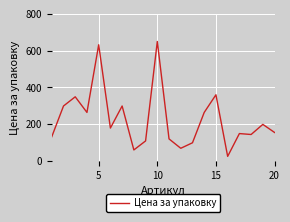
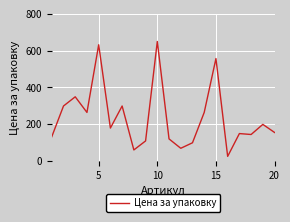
  {
    "5": 630,
    "10": 650,
-   "15": 360,
+   "15": 560,
    "20": 160
  }
